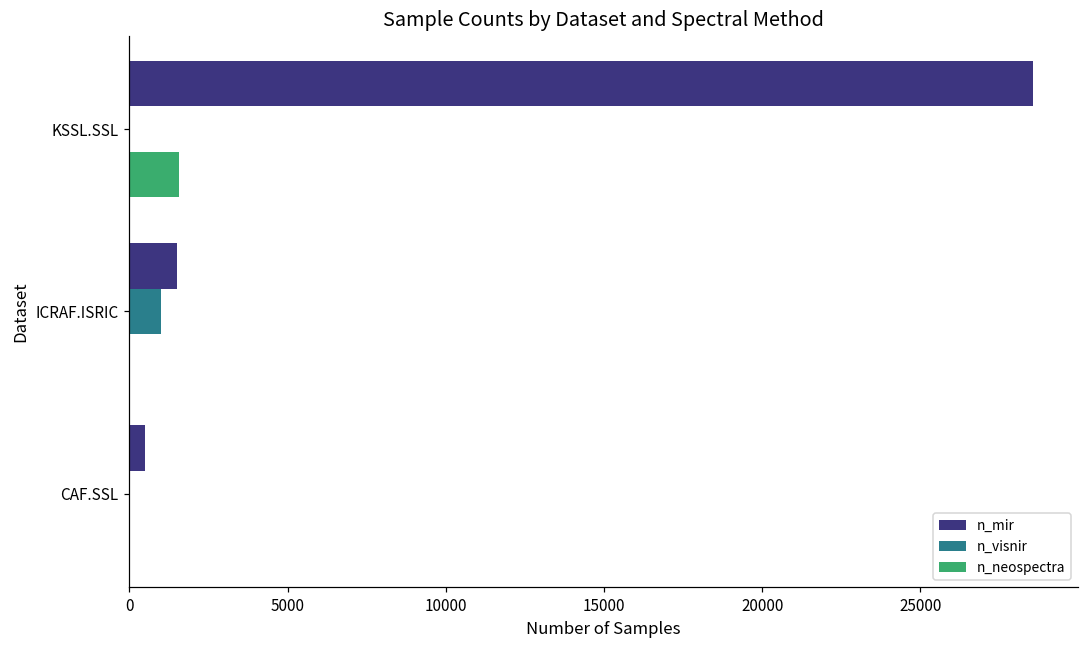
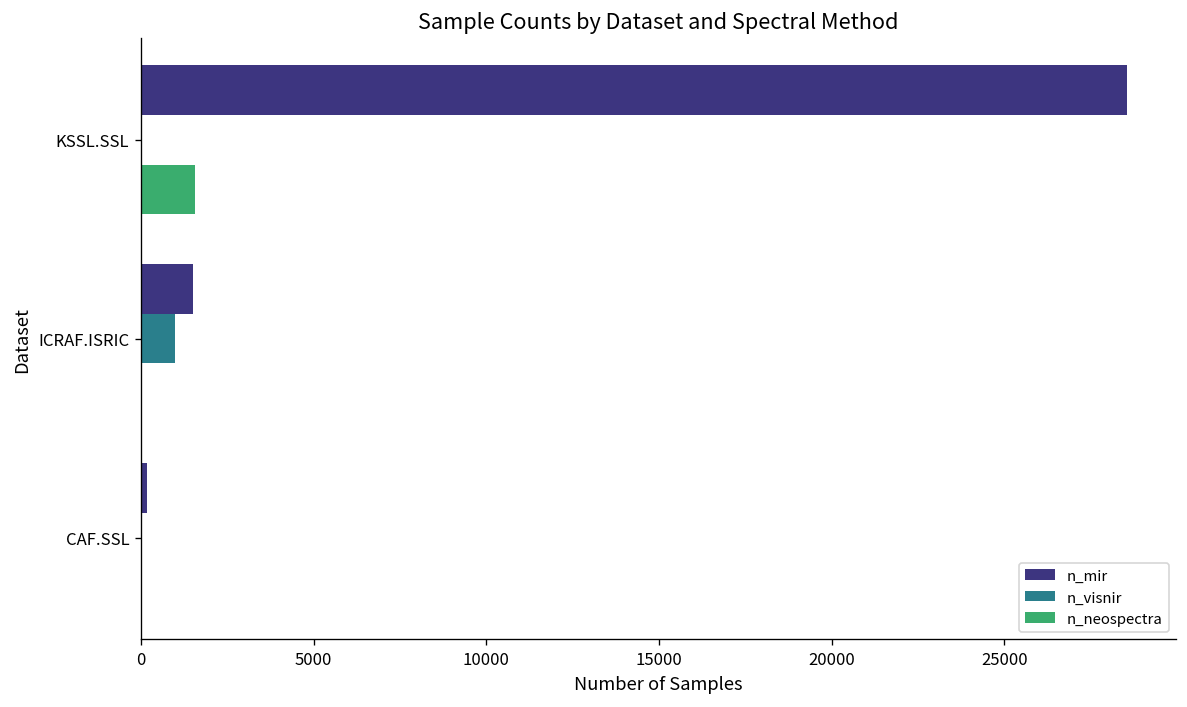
  {
    "n_mir": {
      "KSSL.SSL": 28600,
      "ICRAF.ISRIC": 1500,
-     "CAF.SSL": 500
+     "CAF.SSL": 200
    }
  }
